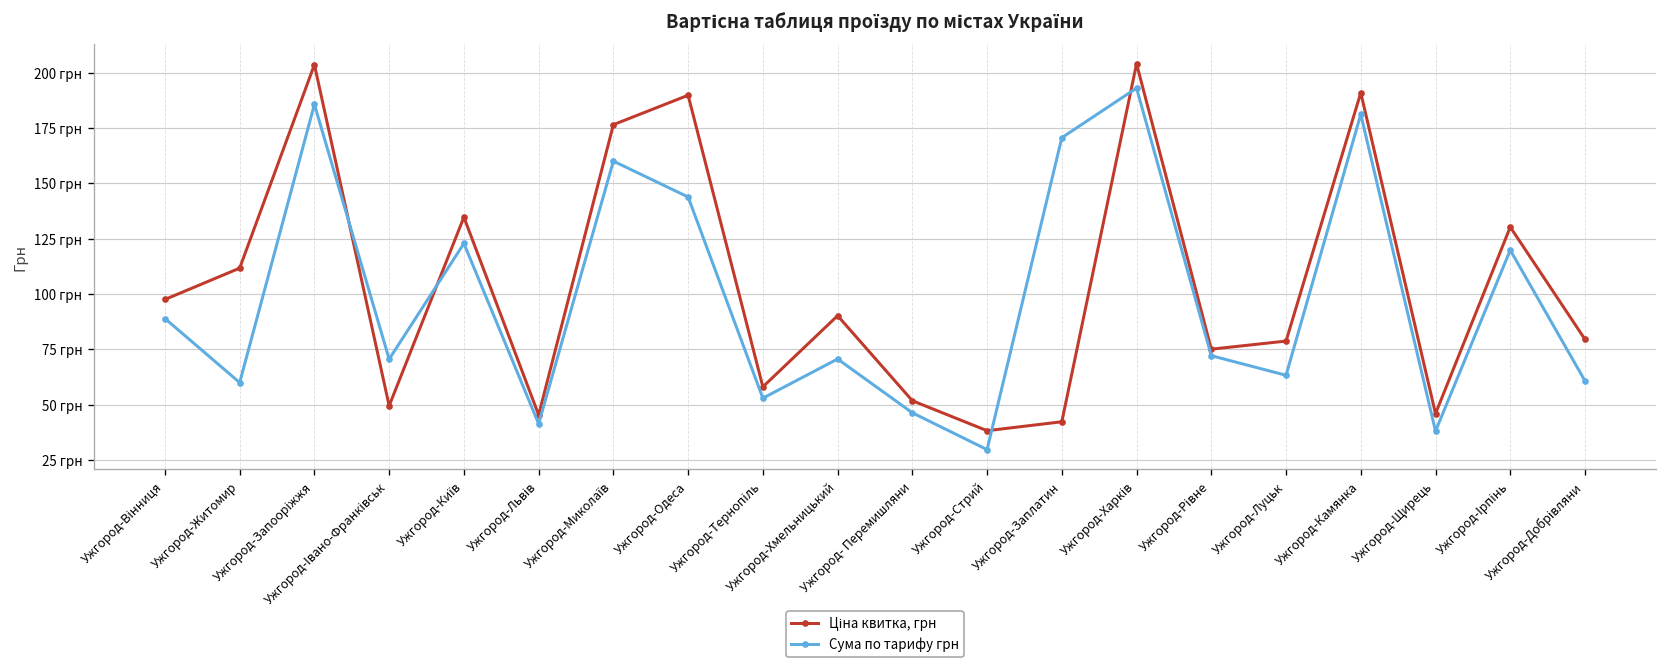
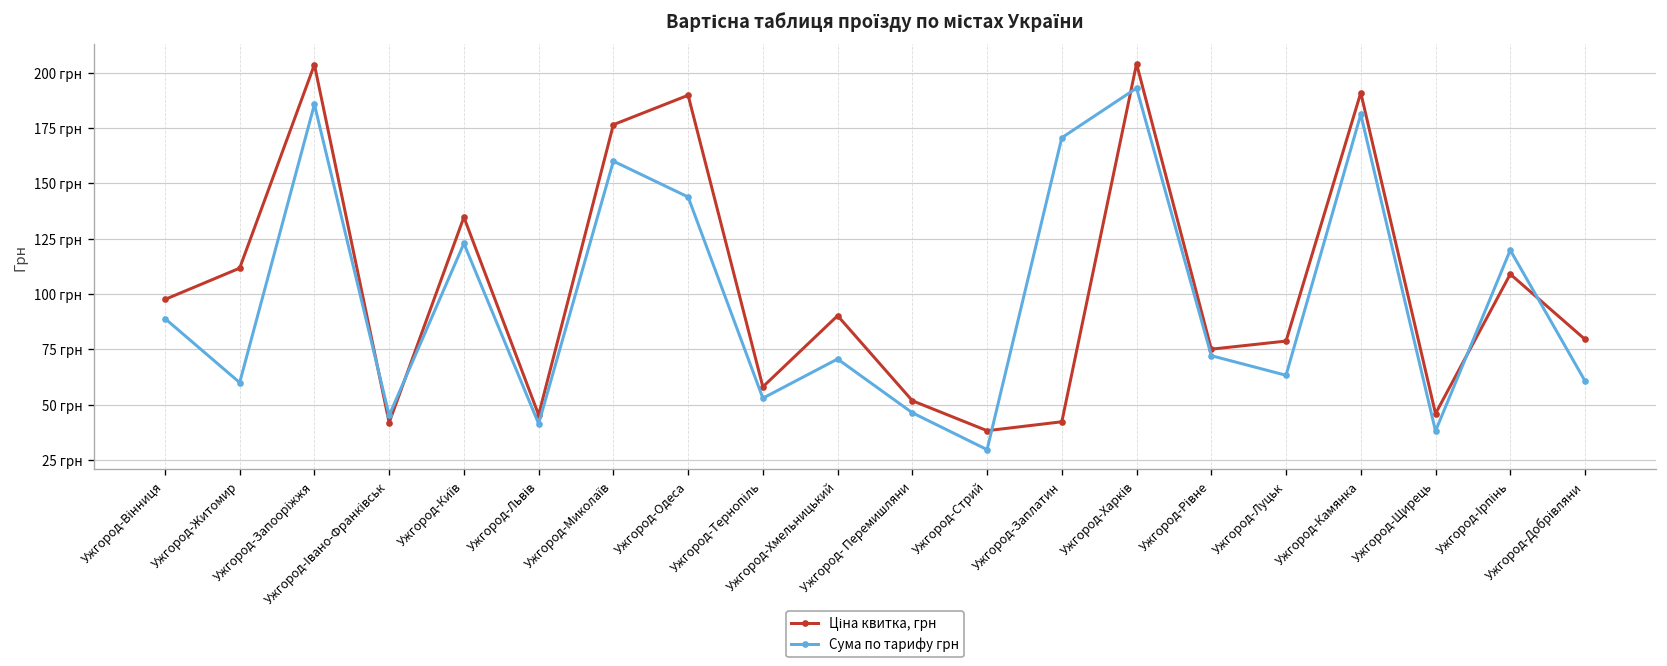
  {
    "Ціна квитка, грн": {
      "Ужгород-Вінниця": "98 грн",
      "Ужгород-Житомир": "112 грн",
      "Ужгород-Запооріжжя": "204 грн",
-     "Ужгород-Івано-Франківськ": "50 грн",
+     "Ужгород-Івано-Франківськ": "42 грн",
      "Ужгород-Київ": "135 грн",
      "Ужгород-Львів": "45 грн",
      "Ужгород-Миколаїв": "177 грн",
      "Ужгород-Одеса": "190 грн",
      "Ужгород-Тернопіль": "58 грн",
      "Ужгород-Хмельницький": "90 грн",
      "Ужгород- Перемишляни": "52 грн",
      "Ужгород-Стрий": "38 грн",
      "Ужгород-Заплатин": "42 грн",
      "Ужгород-Харків": "204 грн",
      "Ужгород-Рівне": "75 грн",
      "Ужгород-Луцьк": "79 грн",
      "Ужгород-Камянка": "191 грн",
      "Ужгород-Щирець": "46 грн",
-     "Ужгород-Ірпінь": "130 грн",
+     "Ужгород-Ірпінь": "109 грн",
      "Ужгород-Добрівляни": "80 грн"
    },
    "Сума по тарифу грн": {
      "Ужгород-Вінниця": "89 грн",
      "Ужгород-Житомир": "60 грн",
      "Ужгород-Запооріжжя": "186 грн",
-     "Ужгород-Івано-Франківськ": "71 грн",
+     "Ужгород-Івано-Франківськ": "45 грн",
      "Ужгород-Київ": "123 грн",
      "Ужгород-Львів": "41 грн",
      "Ужгород-Миколаїв": "160 грн",
      "Ужгород-Одеса": "144 грн",
      "Ужгород-Тернопіль": "53 грн",
      "Ужгород-Хмельницький": "71 грн",
      "Ужгород- Перемишляни": "46 грн",
      "Ужгород-Стрий": "30 грн",
      "Ужгород-Заплатин": "171 грн",
      "Ужгород-Харків": "193 грн",
      "Ужгород-Рівне": "72 грн",
      "Ужгород-Луцьк": "63 грн",
      "Ужгород-Камянка": "181 грн",
      "Ужгород-Щирець": "38 грн",
      "Ужгород-Ірпінь": "120 грн",
      "Ужгород-Добрівляни": "61 грн"
    }
  }
